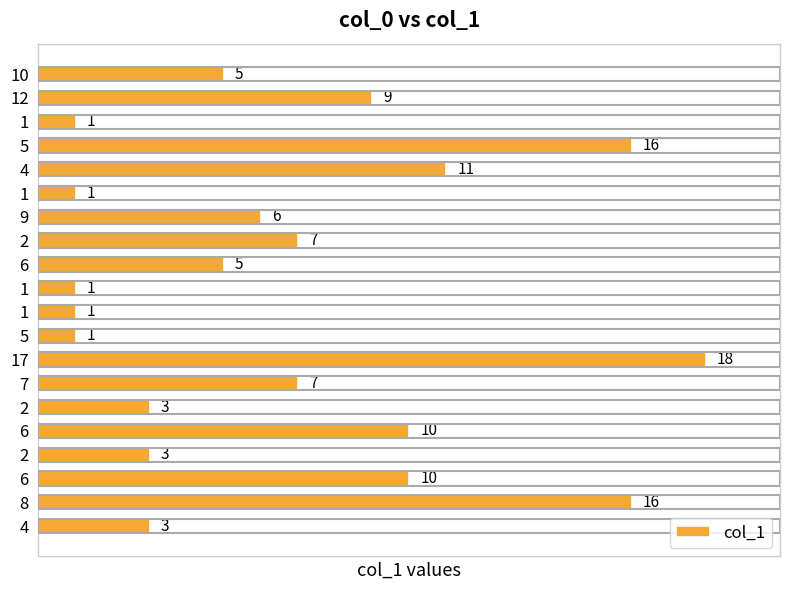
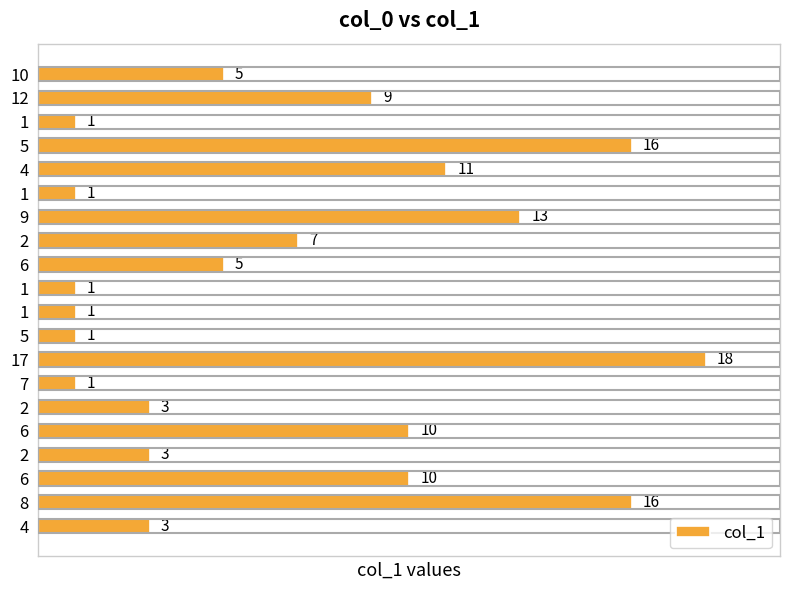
  {
    "10": 5,
    "12": 9,
-   "9": 6,
+   "9": 13,
    "17": 18,
-   "7": 7,
+   "7": 1,
    "8": 16
  }
